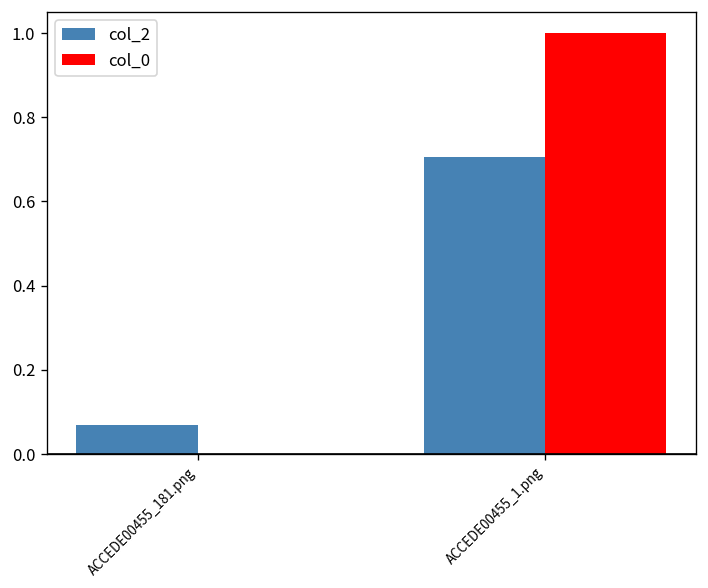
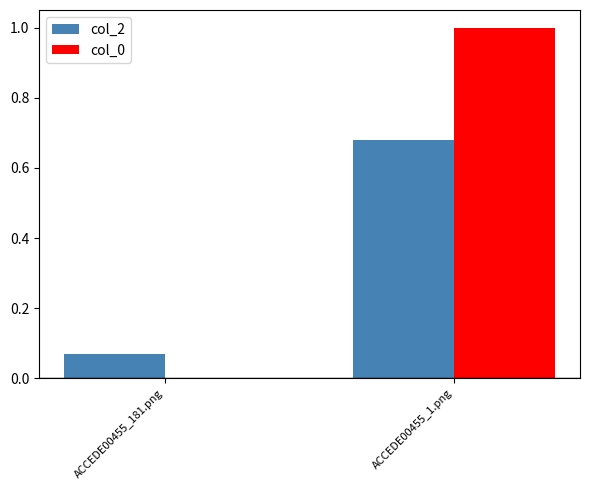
  {
    "col_2": {
      "ACCEDE00455_181.png": 0.07,
-     "ACCEDE00455_1.png": 0.71
+     "ACCEDE00455_1.png": 0.68
    },
    "col_0": {
      "ACCEDE00455_181.png": 0.00,
      "ACCEDE00455_1.png": 1.00
    }
  }
